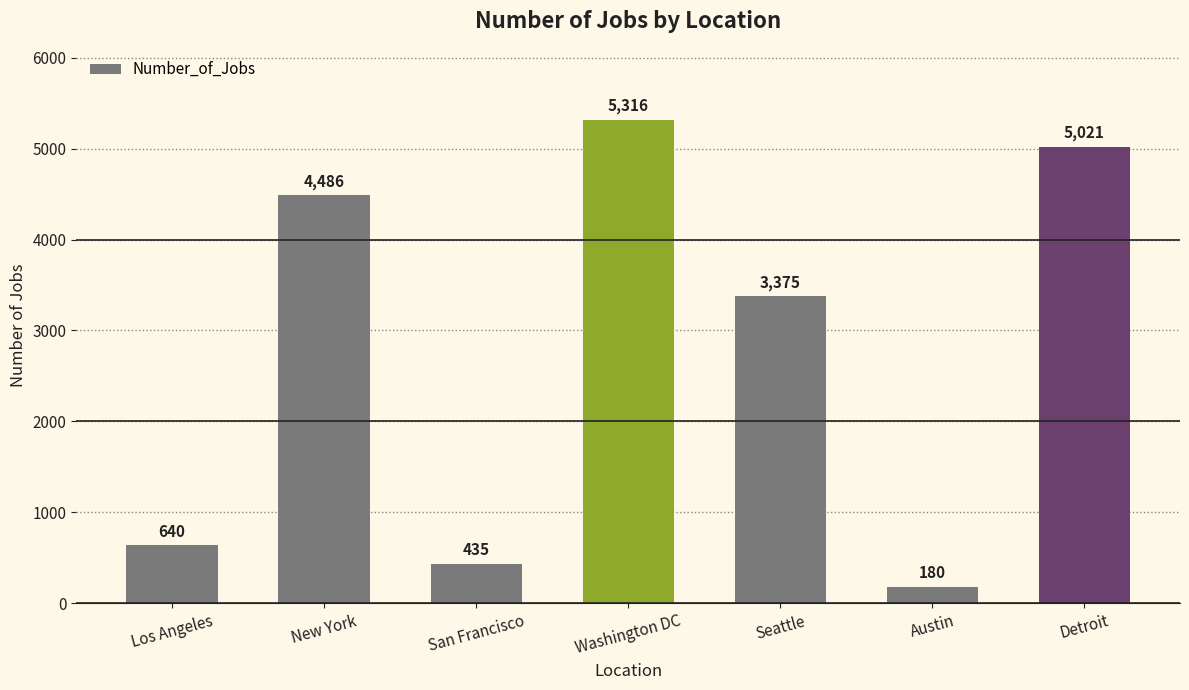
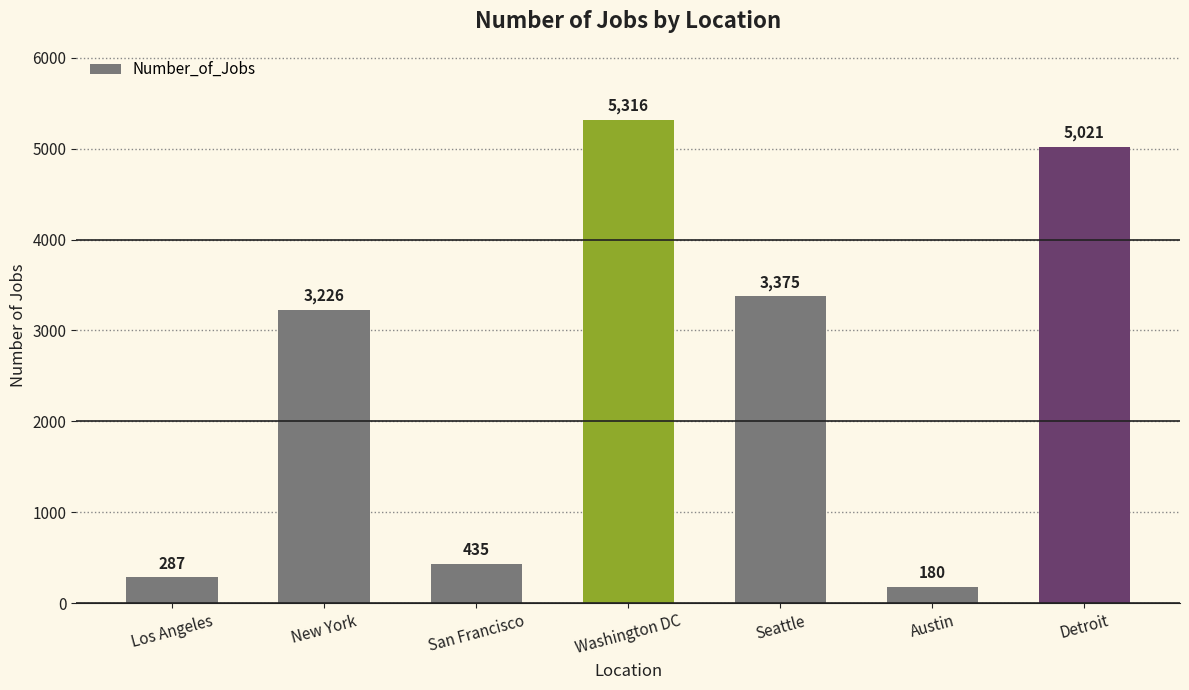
  {
-   "Los Angeles": "640",
-   "New York": "4,486",
+   "Los Angeles": "287",
+   "New York": "3,226",
    "San Francisco": "435",
    "Washington DC": "5,316",
    "Seattle": "3,375",
    "Austin": "180",
    "Detroit": "5,021"
  }
